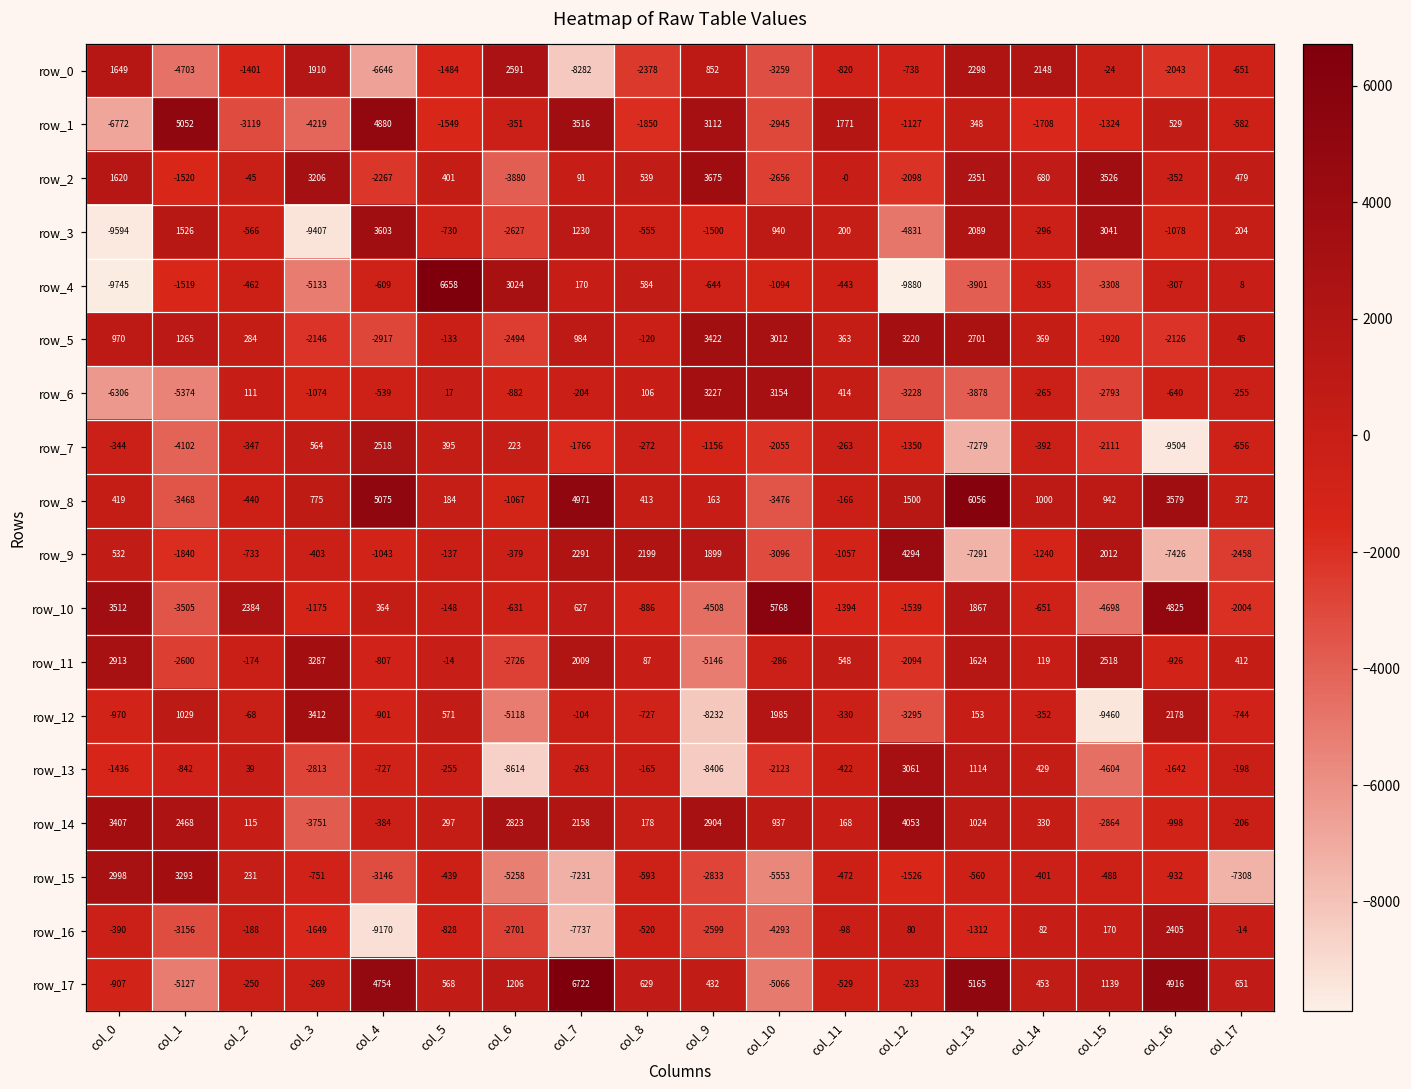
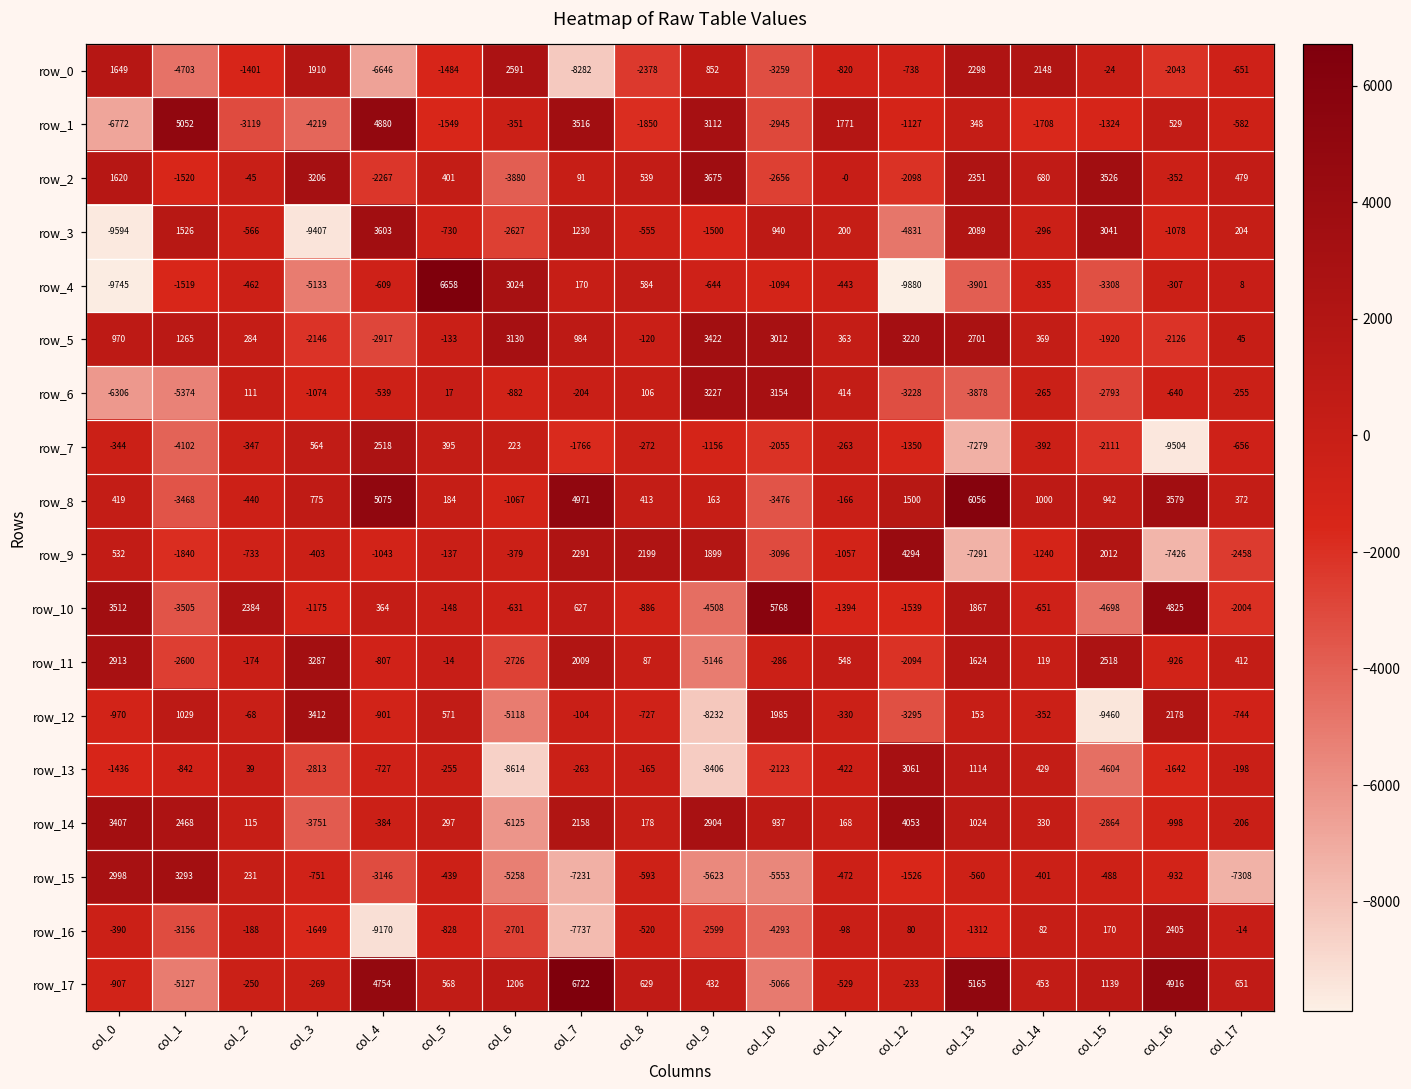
  {
    "row_5": {
      "col_0": 970,
      "col_1": 1265,
      "col_2": 284,
      "col_3": -2146,
      "col_4": -2917,
      "col_5": -133,
-     "col_6": -2494,
+     "col_6": 3130,
      "col_7": 984,
      "col_8": -120,
      "col_9": 3422,
      "col_10": 3012,
      "col_11": 363,
      "col_12": 3220,
      "col_13": 2701,
      "col_14": 369,
      "col_15": -1920,
      "col_16": -2126,
      "col_17": 45
    },
    "row_14": {
      "col_0": 3407,
      "col_1": 2468,
      "col_2": 115,
      "col_3": -3751,
      "col_4": -384,
      "col_5": 297,
-     "col_6": 2823,
+     "col_6": -6125,
      "col_7": 2158,
      "col_8": 178,
      "col_9": 2904,
      "col_10": 937,
      "col_11": 168,
      "col_12": 4053,
      "col_13": 1024,
      "col_14": 330,
      "col_15": -2864,
      "col_16": -998,
      "col_17": -206
    },
    "row_15": {
      "col_0": 2998,
      "col_1": 3293,
      "col_2": 231,
      "col_3": -751,
      "col_4": -3146,
      "col_5": -439,
      "col_6": -5258,
      "col_7": -7231,
      "col_8": -593,
-     "col_9": -2833,
+     "col_9": -5623,
      "col_10": -5553,
      "col_11": -472,
      "col_12": -1526,
      "col_13": -560,
      "col_14": -401,
      "col_15": -488,
      "col_16": -932,
      "col_17": -7308
    }
  }
